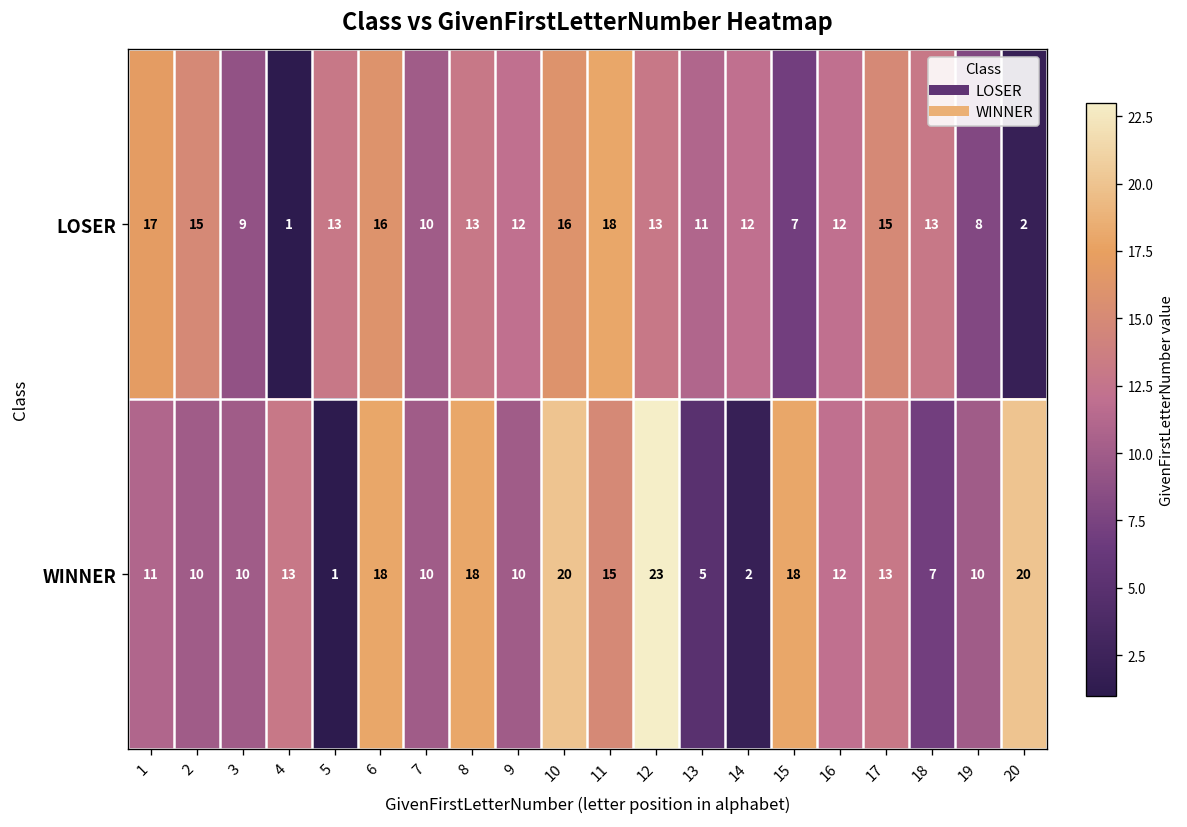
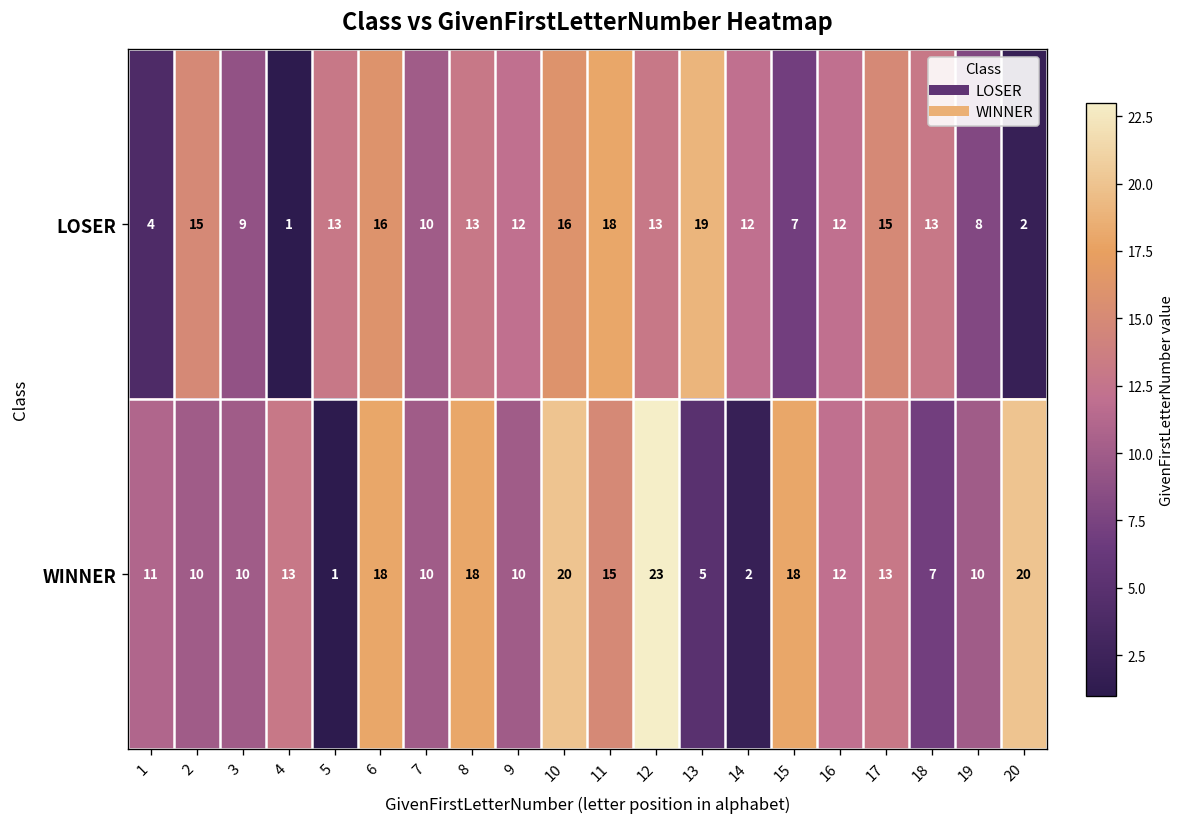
  {
    "LOSER": {
-     "1": 17,
+     "1": 4,
      "2": 15,
      "3": 9,
      "4": 1,
      "5": 13,
      "6": 16,
      "7": 10,
      "8": 13,
      "9": 12,
      "10": 16,
      "11": 18,
      "12": 13,
-     "13": 11,
+     "13": 19,
      "14": 12,
      "15": 7,
      "16": 12,
      "17": 15,
      "18": 13,
      "19": 8,
      "20": 2
    },
    "WINNER": {
      "1": 11,
      "2": 10,
      "3": 10,
      "4": 13,
      "5": 1,
      "6": 18,
      "7": 10,
      "8": 18,
      "9": 10,
      "10": 20,
      "11": 15,
      "12": 23,
      "13": 5,
      "14": 2,
      "15": 18,
      "16": 12,
      "17": 13,
      "18": 7,
      "19": 10,
      "20": 20
    }
  }
